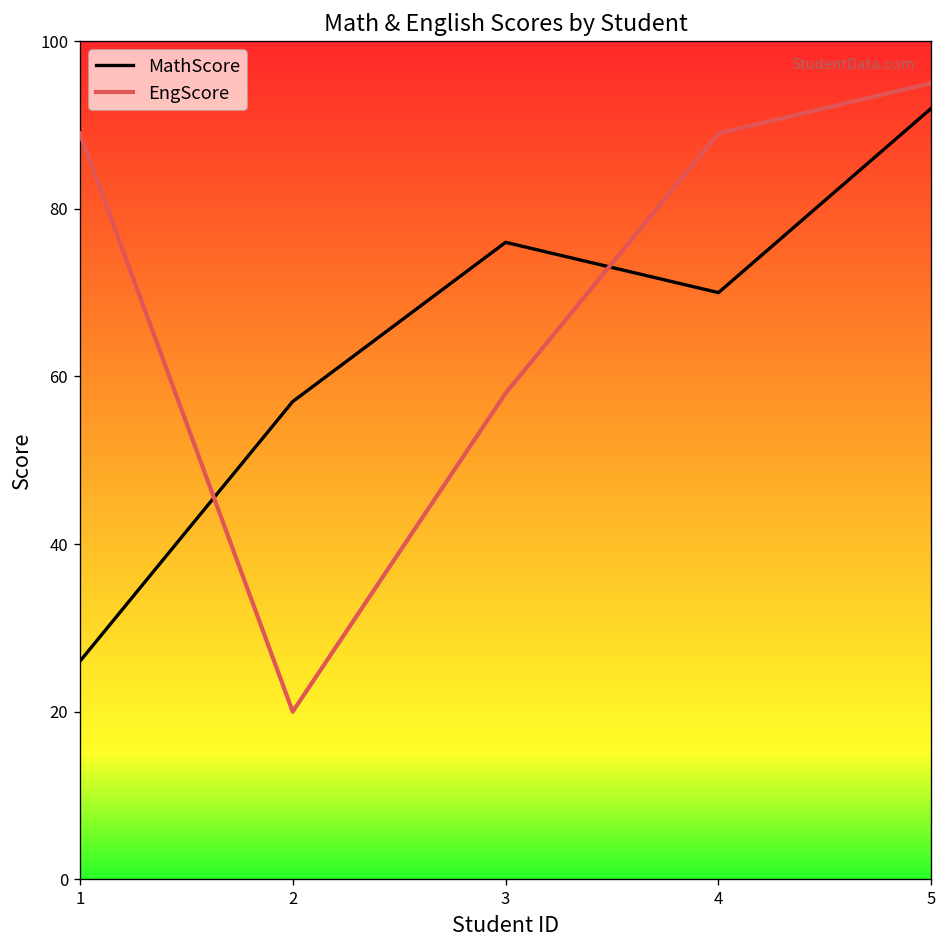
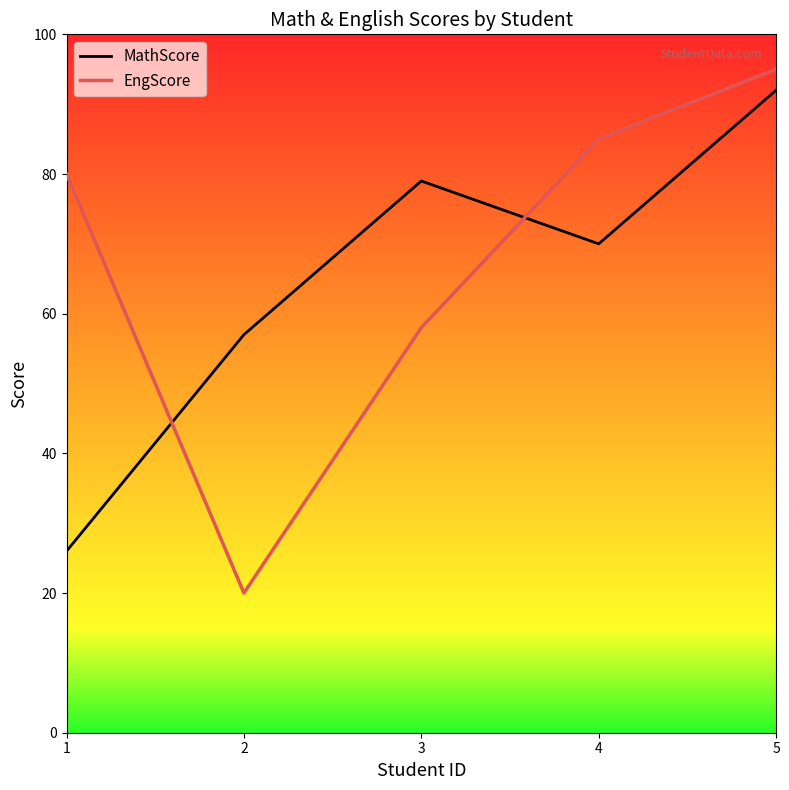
  {
    "MathScore": {
      "1": 26,
      "2": 57,
-     "3": 76,
+     "3": 79,
      "4": 70,
      "5": 92
    },
    "EngScore": {
-     "1": 89,
+     "1": 80,
      "2": 20,
      "3": 58,
-     "4": 89,
+     "4": 85,
      "5": 95
    }
  }
